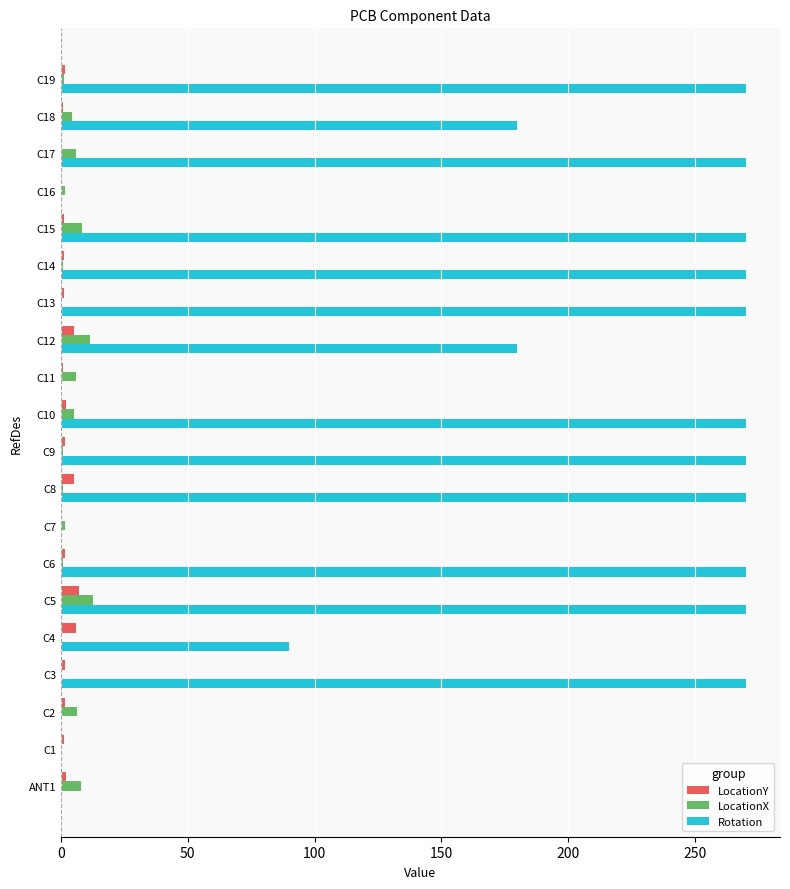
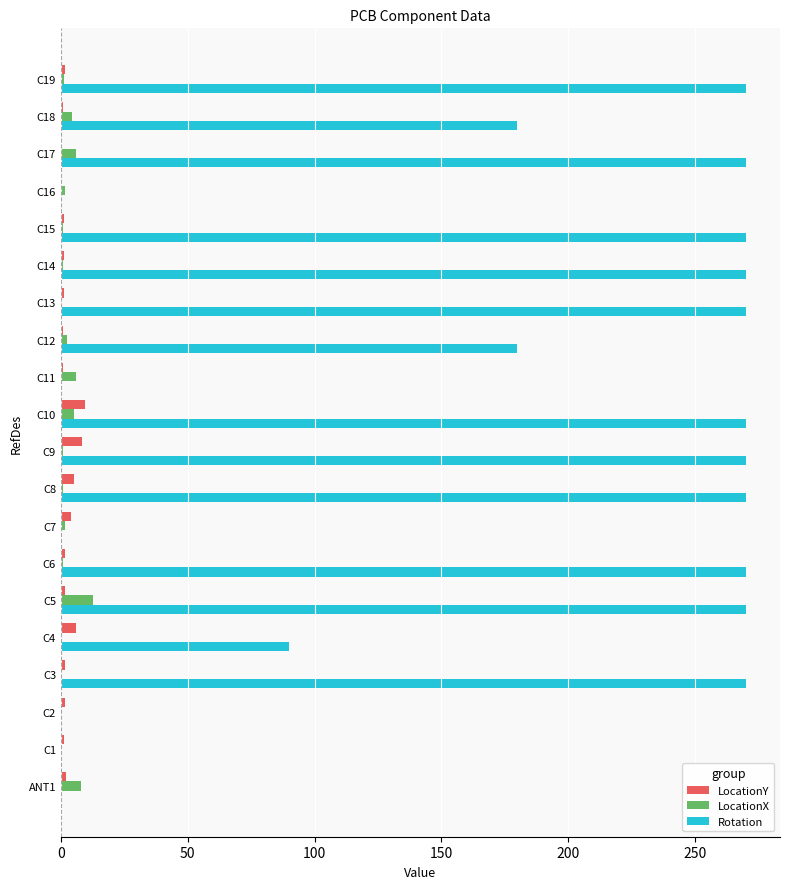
  {
    "LocationY": {
      "C19": 1,
      "C15": 1,
      "C14": 1,
      "C13": 1,
-     "C12": 5,
-     "C10": 2,
-     "C9": 1,
+     "C12": 1,
+     "C10": 9,
+     "C9": 8,
      "C8": 5,
-     "C7": 0,
+     "C7": 4,
      "C6": 1,
-     "C5": 7,
+     "C5": 2,
      "C4": 6,
      "C3": 2,
      "C2": 2,
      "C1": 1,
      "ANT1": 2
    },
    "LocationX": {
      "C19": 1,
      "C18": 4,
      "C17": 6,
      "C16": 2,
-     "C15": 8,
-     "C12": 12,
+     "C15": 1,
+     "C12": 3,
      "C11": 6,
      "C10": 5,
      "C7": 2,
      "C6": 1,
      "C5": 13,
-     "C2": 6,
+     "C2": 1,
      "ANT1": 8
    },
    "Rotation": {
      "C19": 270,
      "C18": 180,
      "C17": 270,
      "C16": 0,
      "C15": 270,
      "C14": 270,
      "C13": 270,
      "C12": 180,
      "C11": 0,
      "C10": 270,
      "C9": 270,
      "C8": 270,
      "C7": 0,
      "C6": 270,
      "C5": 270,
      "C4": 90,
      "C3": 270,
      "C2": 0,
      "C1": 0,
      "ANT1": 0
    }
  }
